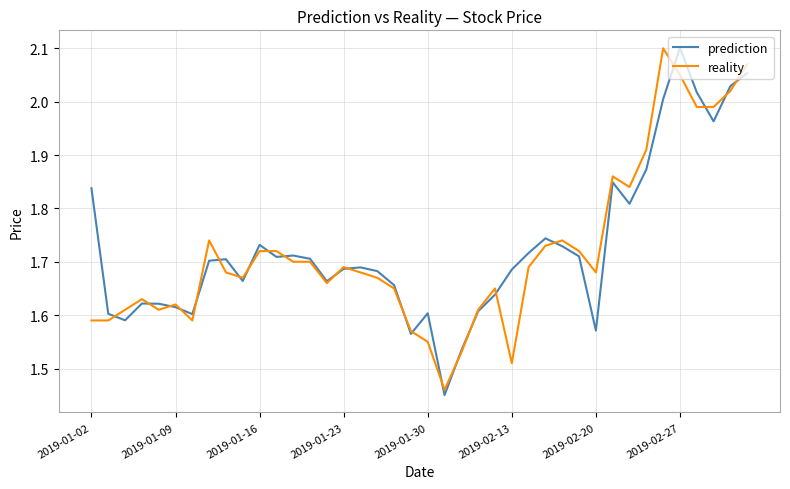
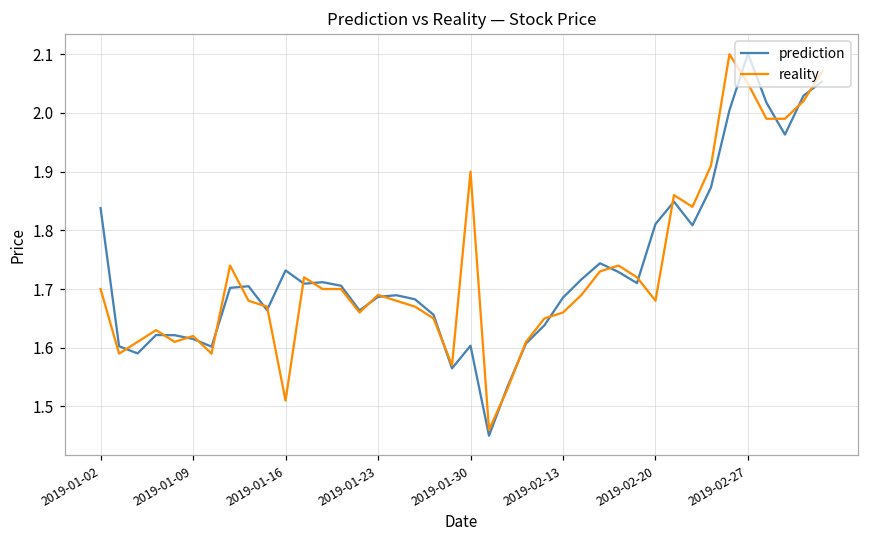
  {
    "prediction": {
      "2019-01-02": 1.84,
      "2019-01-09": 1.61,
      "2019-01-16": 1.73,
      "2019-01-30": 1.60,
      "2019-02-13": 1.69,
-     "2019-02-20": 1.57
+     "2019-02-20": 1.81
    },
    "reality": {
-     "2019-01-02": 1.59,
+     "2019-01-02": 1.70,
      "2019-01-09": 1.62,
-     "2019-01-16": 1.72,
-     "2019-01-30": 1.55,
-     "2019-02-13": 1.51,
+     "2019-01-16": 1.51,
+     "2019-01-30": 1.90,
+     "2019-02-13": 1.66,
      "2019-02-20": 1.68
    }
  }
